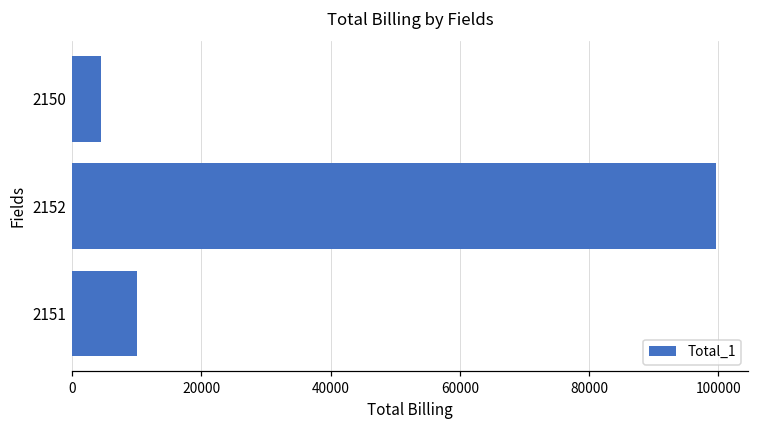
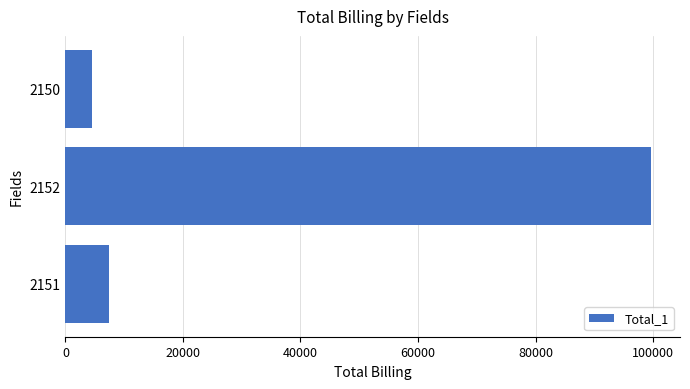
  {
    "2150": 4000,
    "2152": 100000,
-   "2151": 10000
+   "2151": 7000
  }
